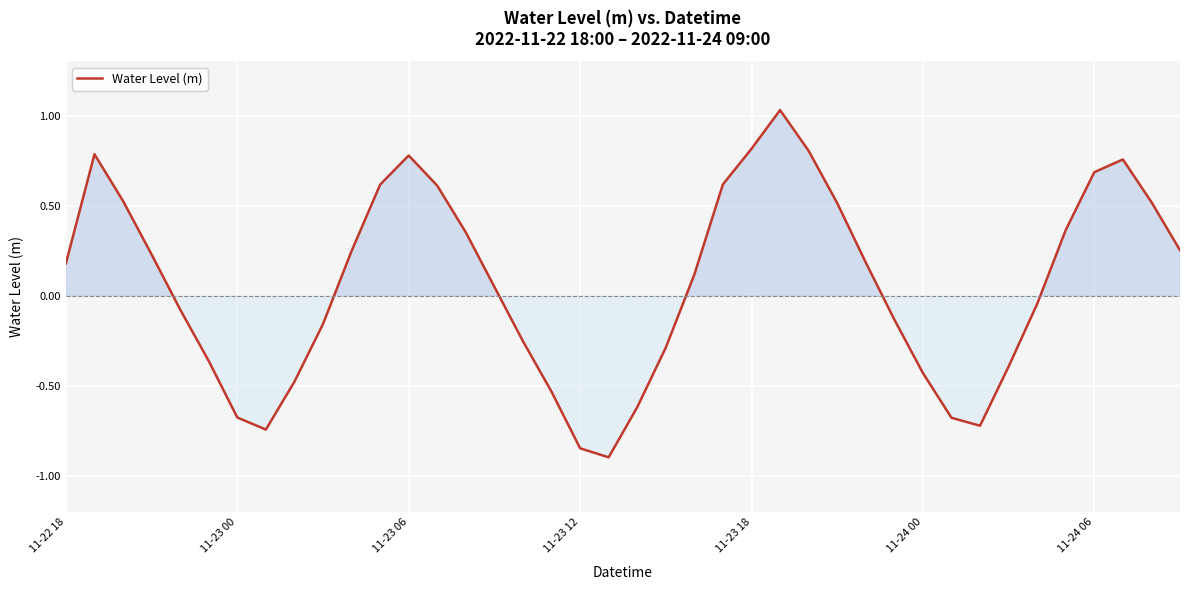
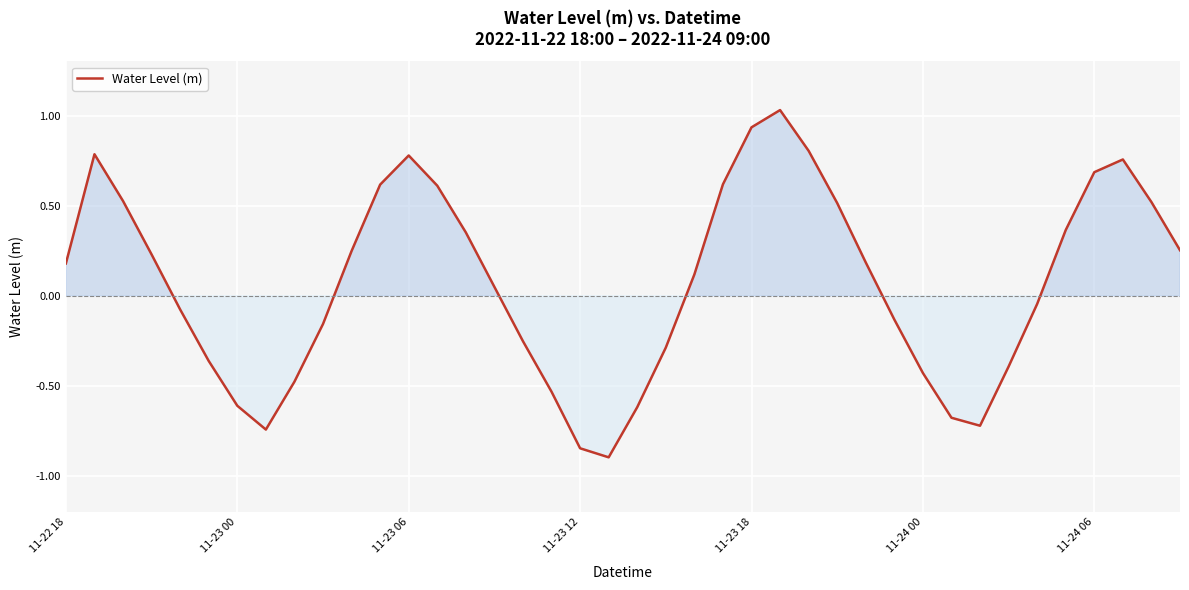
  {
    "11-22 18": 0.18,
-   "11-23 00": -0.67,
+   "11-23 00": -0.61,
    "11-23 06": 0.78,
    "11-23 12": -0.85,
-   "11-23 18": 0.82,
+   "11-23 18": 0.93,
    "11-24 00": -0.43,
    "11-24 06": 0.69
  }
